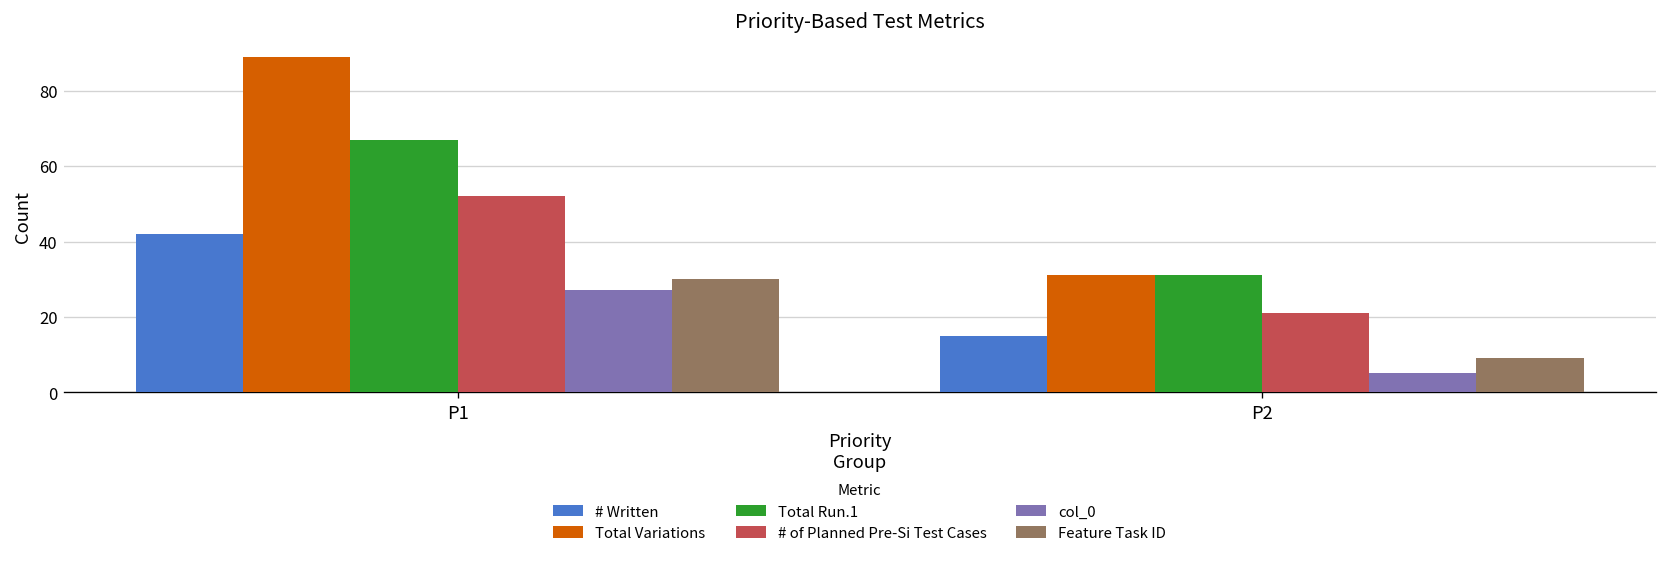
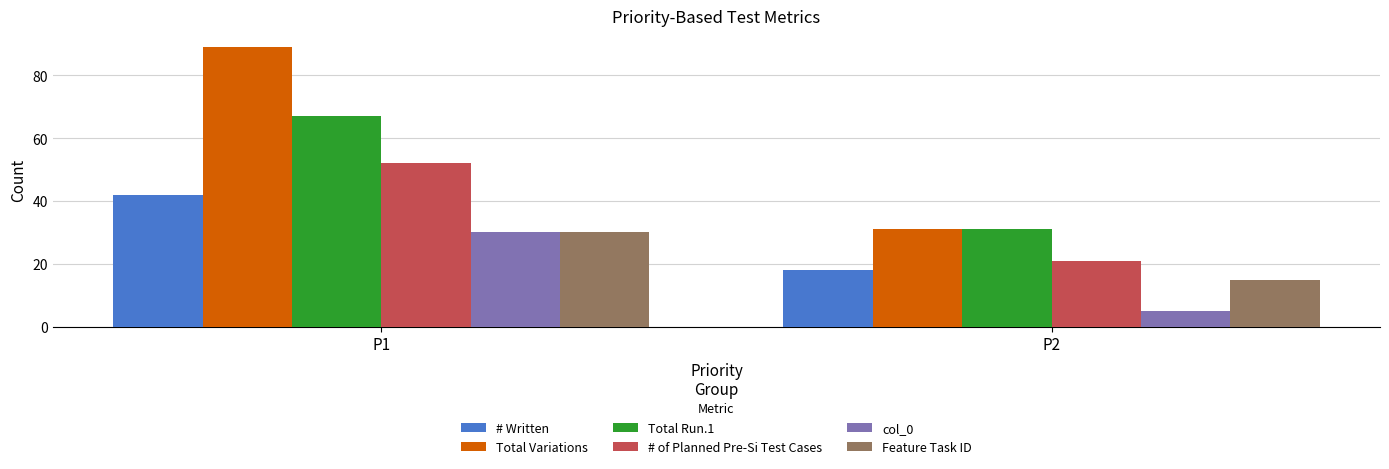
  {
    "# Written": {
      "P1": 42,
-     "P2": 15
+     "P2": 18
    },
    "Total Variations": {
      "P1": 89,
      "P2": 31
    },
    "Total Run.1": {
      "P1": 67,
      "P2": 31
    },
    "# of Planned Pre-Si Test Cases": {
      "P1": 52,
      "P2": 21
    },
    "col_0": {
-     "P1": 27,
+     "P1": 30,
      "P2": 5
    },
    "Feature Task ID": {
      "P1": 30,
-     "P2": 9
+     "P2": 15
    }
  }
